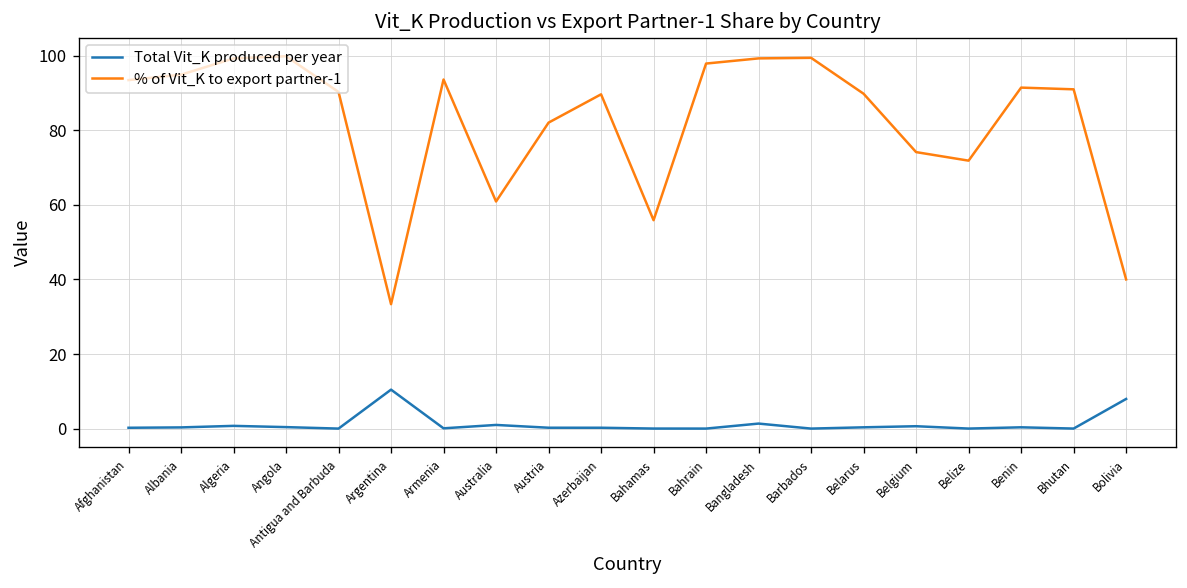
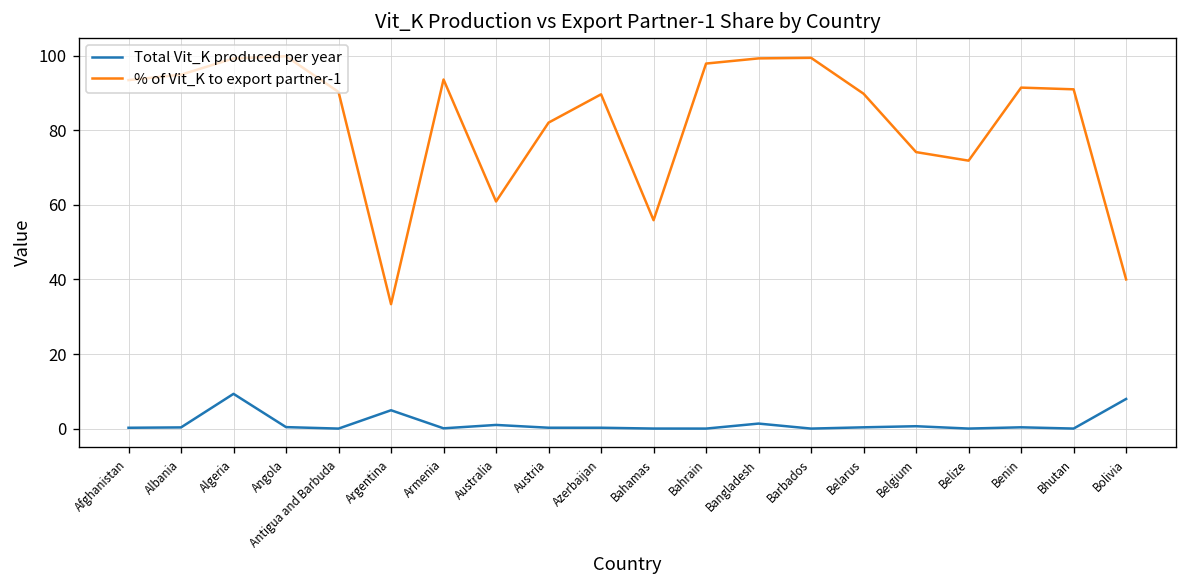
  {
    "Total Vit_K produced per year": {
      "Afghanistan": 0,
      "Albania": 0,
-     "Algeria": 1,
+     "Algeria": 9,
      "Angola": 0,
      "Antigua and Barbuda": 0,
-     "Argentina": 10,
+     "Argentina": 5,
      "Armenia": 0,
      "Australia": 1,
      "Austria": 0,
      "Azerbaijan": 0,
      "Bahamas": 0,
      "Bahrain": 0,
      "Bangladesh": 1,
      "Barbados": 0,
      "Belarus": 0,
      "Belgium": 1,
      "Belize": 0,
      "Benin": 0,
      "Bhutan": 0,
      "Bolivia": 8
    },
    "% of Vit_K to export partner-1": {
      "Argentina": 33,
      "Armenia": 94,
      "Australia": 61,
      "Austria": 82,
      "Azerbaijan": 90,
      "Bahamas": 56,
      "Bahrain": 98,
      "Bangladesh": 99,
      "Barbados": 99,
      "Belarus": 90,
      "Belgium": 74,
      "Belize": 72,
      "Benin": 91,
      "Bhutan": 91,
      "Bolivia": 40
    }
  }
